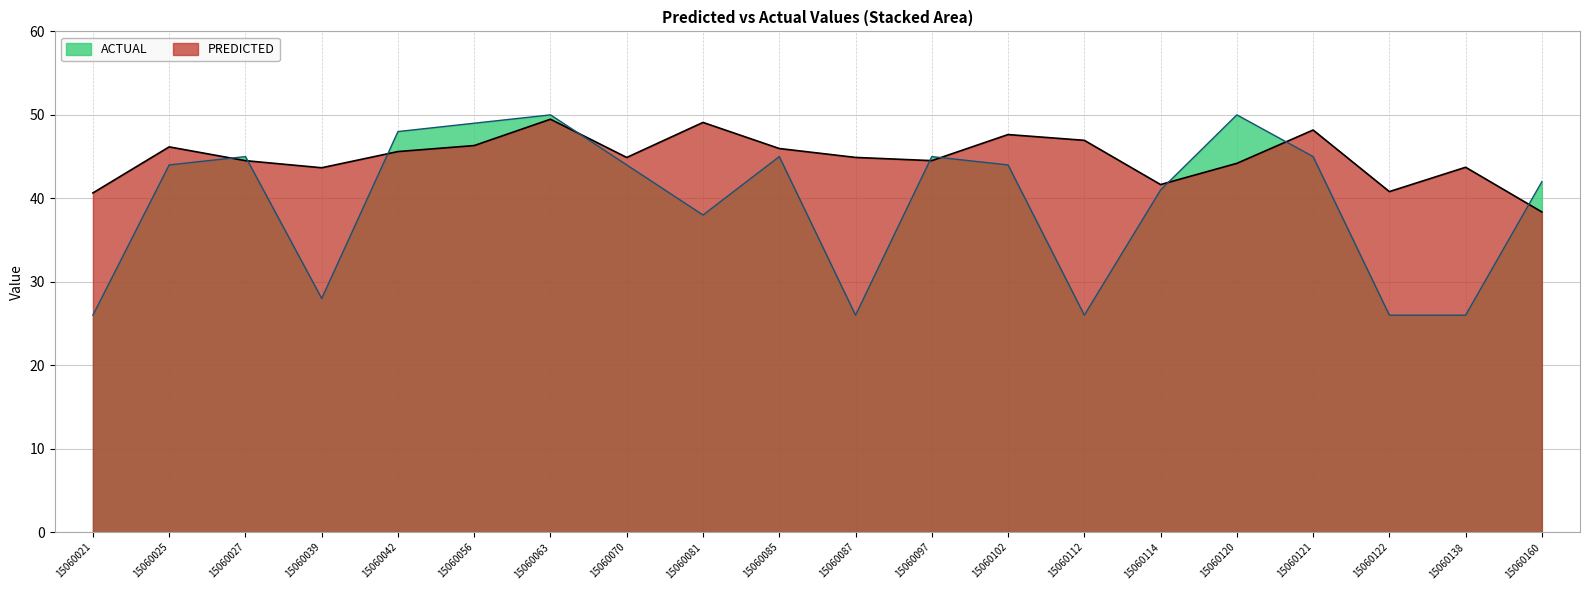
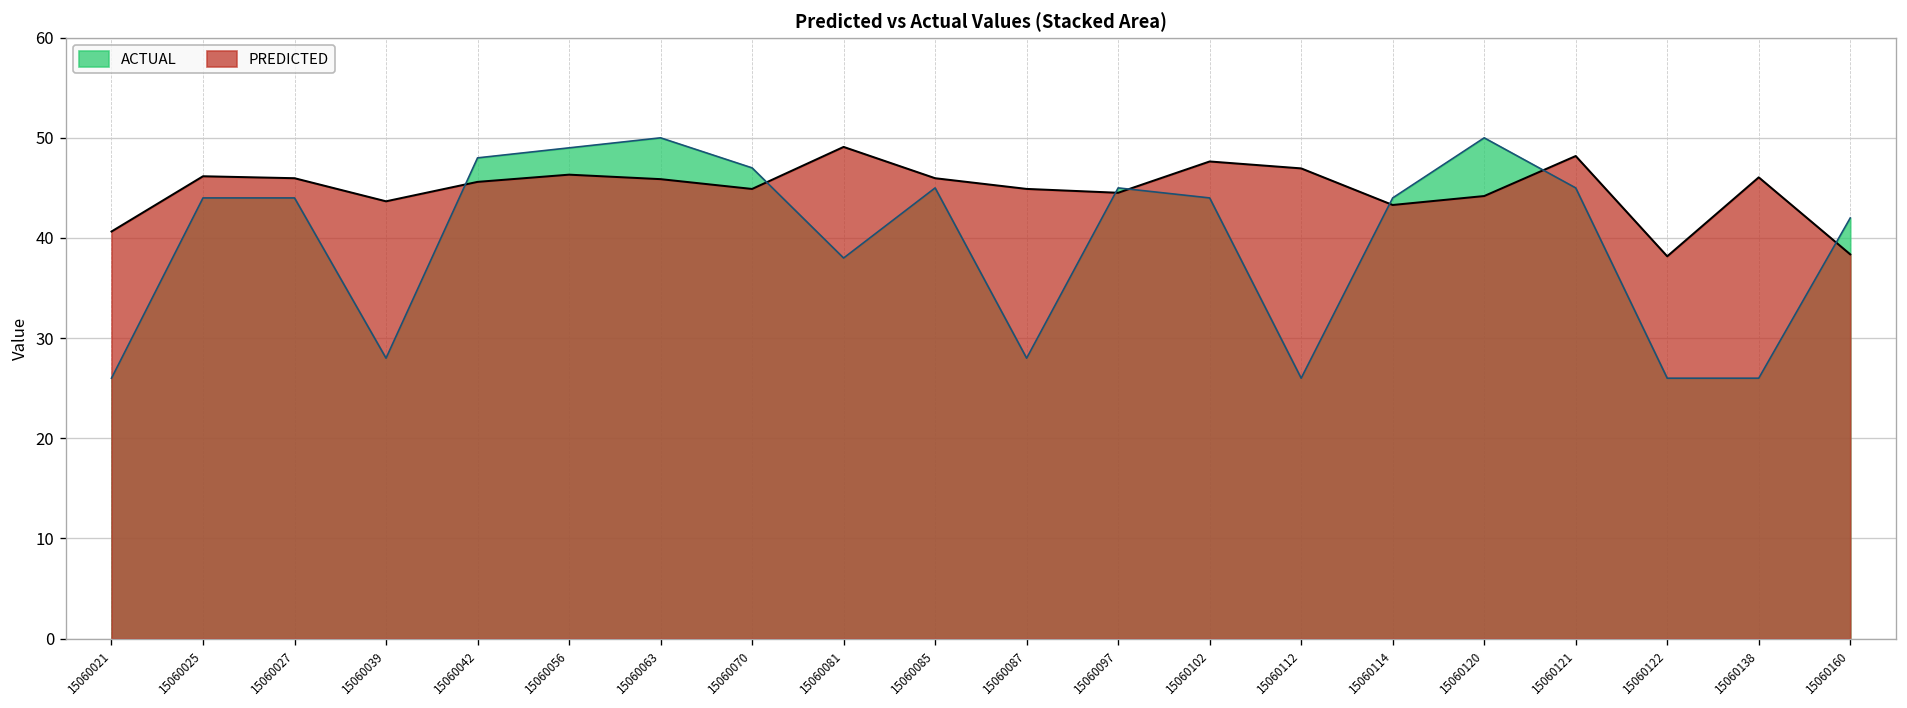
  {
    "ACTUAL": {
      "15060021": 26,
      "15060025": 44,
-     "15060027": 45,
+     "15060027": 44,
      "15060039": 28,
      "15060042": 48,
      "15060056": 49,
      "15060063": 50,
-     "15060070": 44,
+     "15060070": 47,
      "15060081": 38,
      "15060085": 45,
-     "15060087": 26,
+     "15060087": 28,
      "15060097": 45,
      "15060102": 44,
      "15060112": 26,
-     "15060114": 41,
+     "15060114": 44,
      "15060120": 50,
      "15060121": 45,
      "15060122": 26,
      "15060138": 26,
      "15060160": 42
    },
    "PREDICTED": {
      "15060021": 41,
      "15060025": 46,
-     "15060027": 45,
+     "15060027": 46,
      "15060039": 44,
      "15060042": 46,
      "15060056": 46,
-     "15060063": 49,
+     "15060063": 46,
      "15060070": 45,
      "15060081": 49,
      "15060085": 46,
      "15060087": 45,
      "15060097": 45,
      "15060102": 48,
      "15060112": 47,
-     "15060114": 42,
+     "15060114": 43,
      "15060120": 44,
      "15060121": 48,
-     "15060122": 41,
-     "15060138": 44,
+     "15060122": 38,
+     "15060138": 46,
      "15060160": 38
    }
  }
